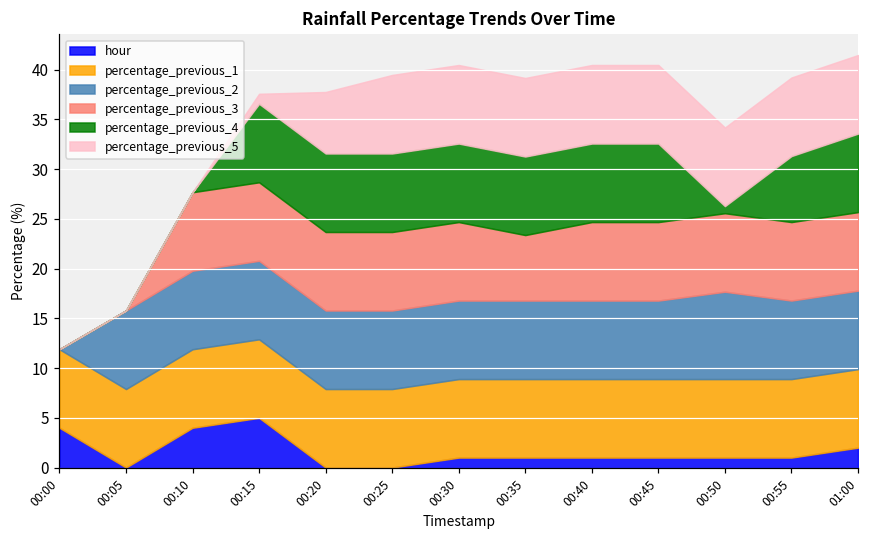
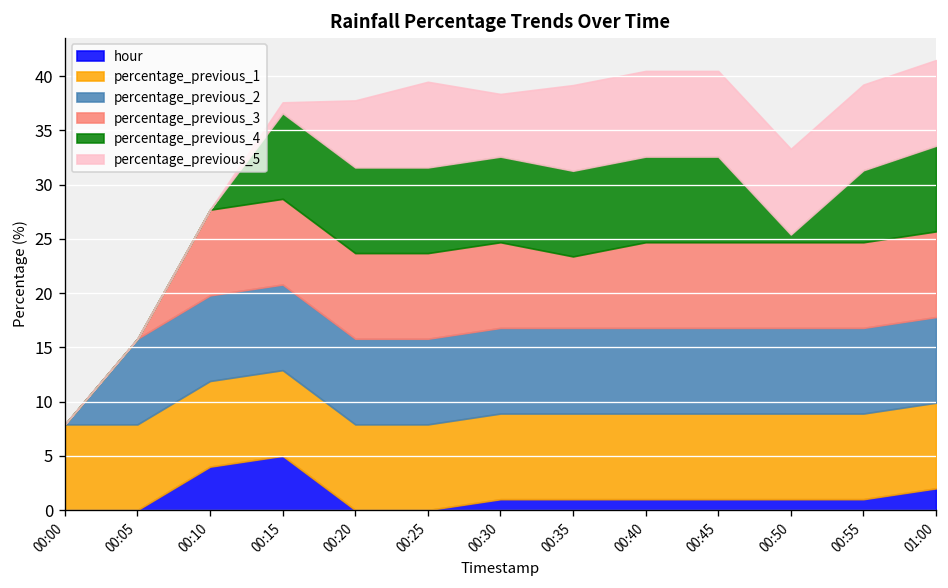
  {
    "hour": {
-     "00:00": 4,
+     "00:00": 0,
      "00:05": 0,
      "00:10": 4,
      "00:15": 5,
      "00:20": 0,
      "00:25": 0,
      "00:30": 1,
      "00:35": 1,
      "00:40": 1,
      "00:45": 1,
      "00:50": 1,
      "00:55": 1,
      "01:00": 2
    },
    "percentage_previous_1": {
      "00:05": 8,
      "00:10": 8,
      "00:15": 8,
      "00:20": 8,
      "00:25": 8,
      "00:30": 8,
      "00:35": 8,
      "00:40": 8,
      "00:45": 8,
      "00:50": 8,
      "00:55": 8,
      "01:00": 8
    },
    "percentage_previous_2": {
      "00:10": 8,
      "00:15": 8,
      "00:20": 8,
      "00:25": 8,
      "00:30": 8,
      "00:35": 8,
      "00:40": 8,
      "00:45": 8,
-     "00:50": 9,
+     "00:50": 8,
      "00:55": 8,
      "01:00": 8
    },
    "percentage_previous_3": {
      "00:15": 8,
      "00:20": 8,
      "00:25": 8,
      "00:30": 8,
      "00:35": 7,
      "00:40": 8,
      "00:45": 8,
      "00:50": 8,
      "00:55": 8,
      "01:00": 8
    },
    "percentage_previous_4": {
      "00:15": 8,
      "00:20": 8,
      "00:25": 8,
      "00:30": 8,
      "00:35": 8,
      "00:40": 8,
      "00:45": 8,
      "00:50": 1,
      "00:55": 7,
      "01:00": 8
    },
    "percentage_previous_5": {
      "00:15": 1,
      "00:20": 6,
      "00:25": 8,
-     "00:30": 8,
+     "00:30": 6,
      "00:35": 8,
      "00:40": 8,
      "00:45": 8,
      "00:50": 8,
      "00:55": 8,
      "01:00": 8
    }
  }
